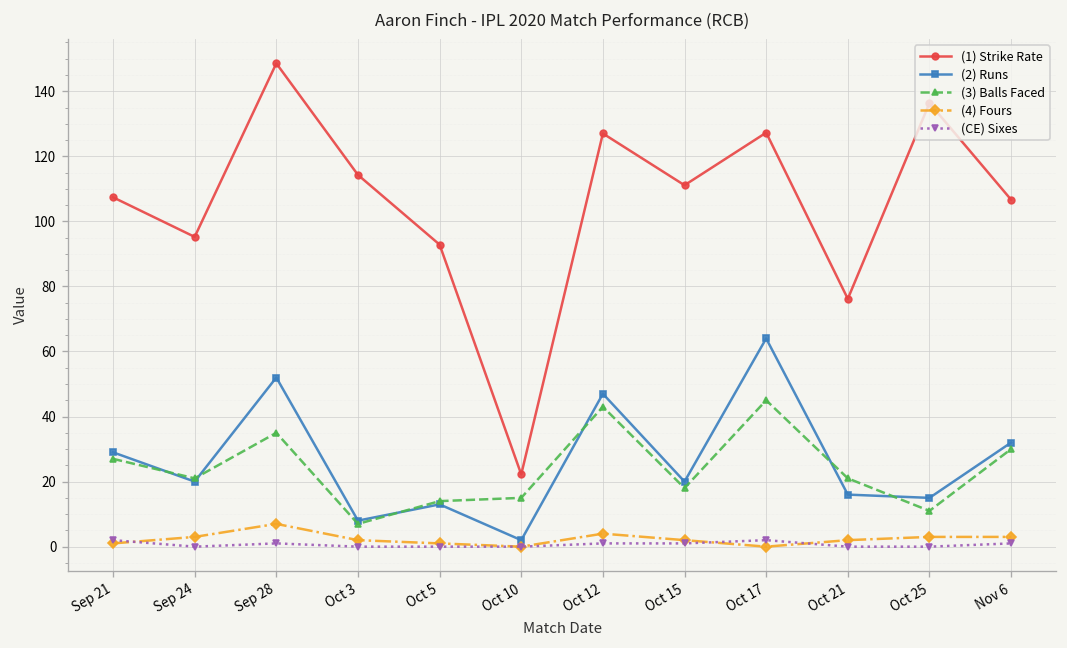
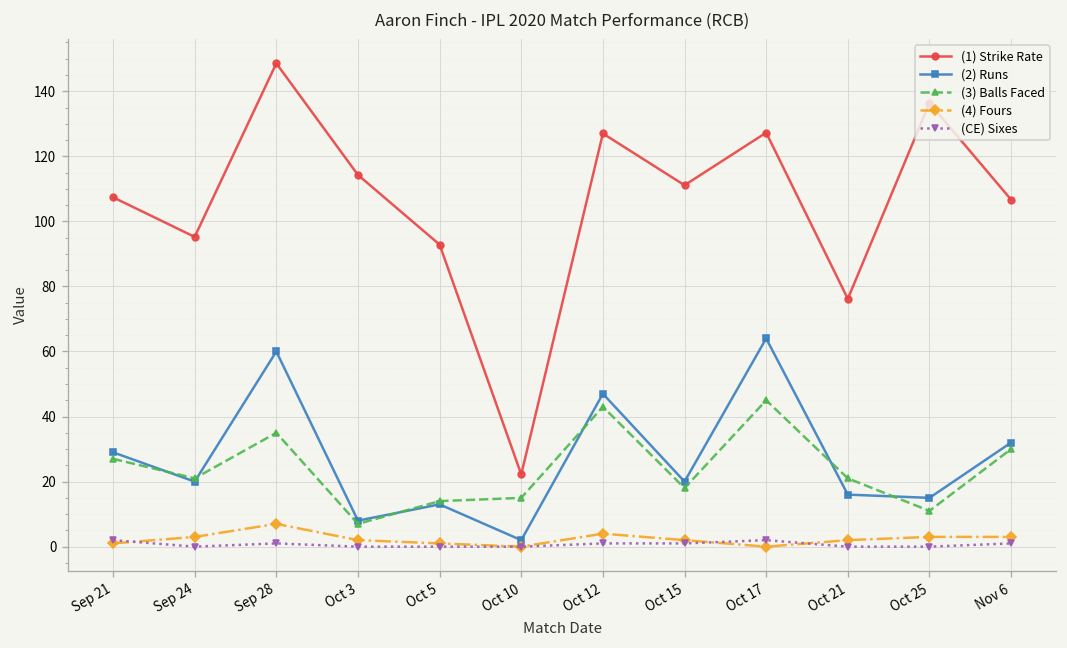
  {
    "(1) Strike Rate": {
      "Sep 21": 107,
      "Sep 24": 95,
      "Sep 28": 149,
      "Oct 3": 114,
      "Oct 5": 93,
      "Oct 10": 22,
      "Oct 12": 127,
      "Oct 15": 111,
      "Oct 17": 127,
      "Oct 21": 76,
      "Nov 6": 107
    },
    "(2) Runs": {
      "Sep 21": 29,
      "Sep 24": 20,
-     "Sep 28": 52,
+     "Sep 28": 60,
      "Oct 3": 8,
      "Oct 5": 13,
      "Oct 10": 2,
      "Oct 12": 47,
      "Oct 15": 20,
      "Oct 17": 64,
      "Oct 21": 16,
      "Oct 25": 15,
      "Nov 6": 32
    },
    "(3) Balls Faced": {
      "Sep 21": 27,
      "Sep 24": 21,
      "Sep 28": 35,
      "Oct 3": 7,
      "Oct 5": 14,
      "Oct 10": 15,
      "Oct 12": 43,
      "Oct 15": 18,
      "Oct 17": 45,
      "Oct 21": 21,
      "Oct 25": 11,
      "Nov 6": 30
    },
    "(4) Fours": {
      "Sep 21": 1,
      "Sep 24": 3,
      "Sep 28": 7,
      "Oct 3": 2,
      "Oct 5": 1,
      "Oct 12": 4,
      "Oct 15": 2,
      "Oct 17": 0,
      "Oct 21": 2,
      "Oct 25": 3,
      "Nov 6": 3
    },
    "(CE) Sixes": {
      "Sep 21": 2,
      "Sep 24": 0,
      "Sep 28": 1,
      "Oct 3": 0,
      "Oct 5": 0,
      "Oct 12": 1,
      "Oct 15": 1,
      "Oct 17": 2,
      "Oct 21": 0,
      "Oct 25": 0,
      "Nov 6": 1
    }
  }
